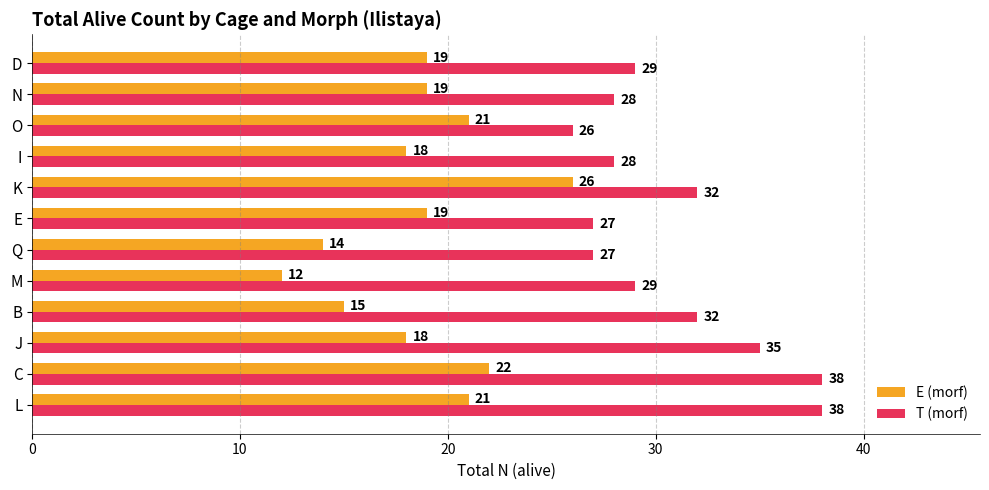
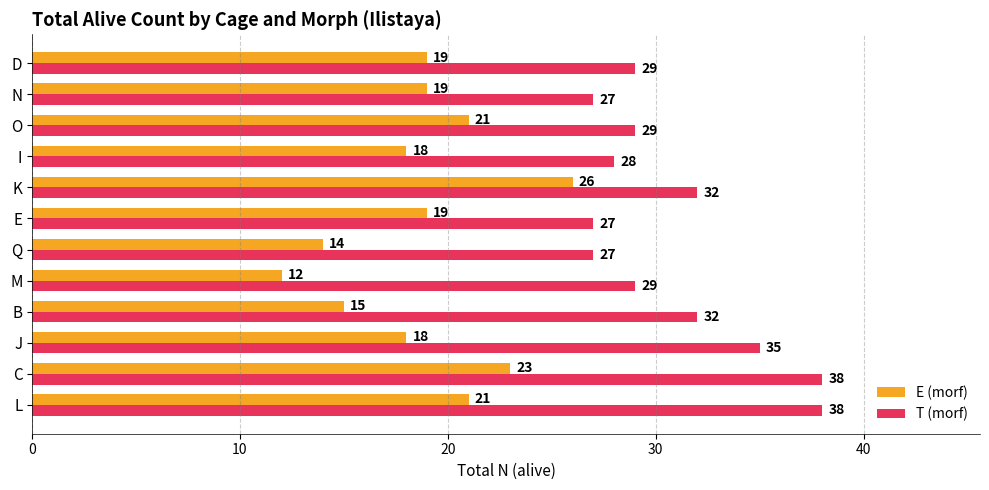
  {
    "E (morf)": {
      "D": 19,
      "N": 19,
      "O": 21,
      "I": 18,
      "K": 26,
      "E": 19,
      "Q": 14,
      "M": 12,
      "B": 15,
      "J": 18,
-     "C": 22,
+     "C": 23,
      "L": 21
    },
    "T (morf)": {
      "D": 29,
-     "N": 28,
-     "O": 26,
+     "N": 27,
+     "O": 29,
      "I": 28,
      "K": 32,
      "E": 27,
      "Q": 27,
      "M": 29,
      "B": 32,
      "J": 35,
      "C": 38,
      "L": 38
    }
  }
